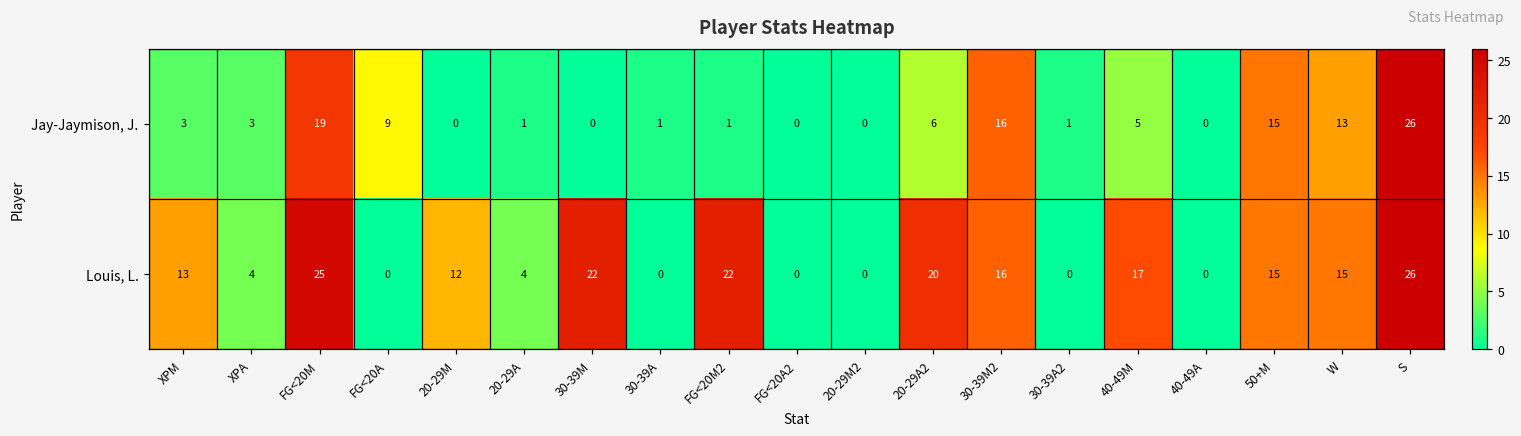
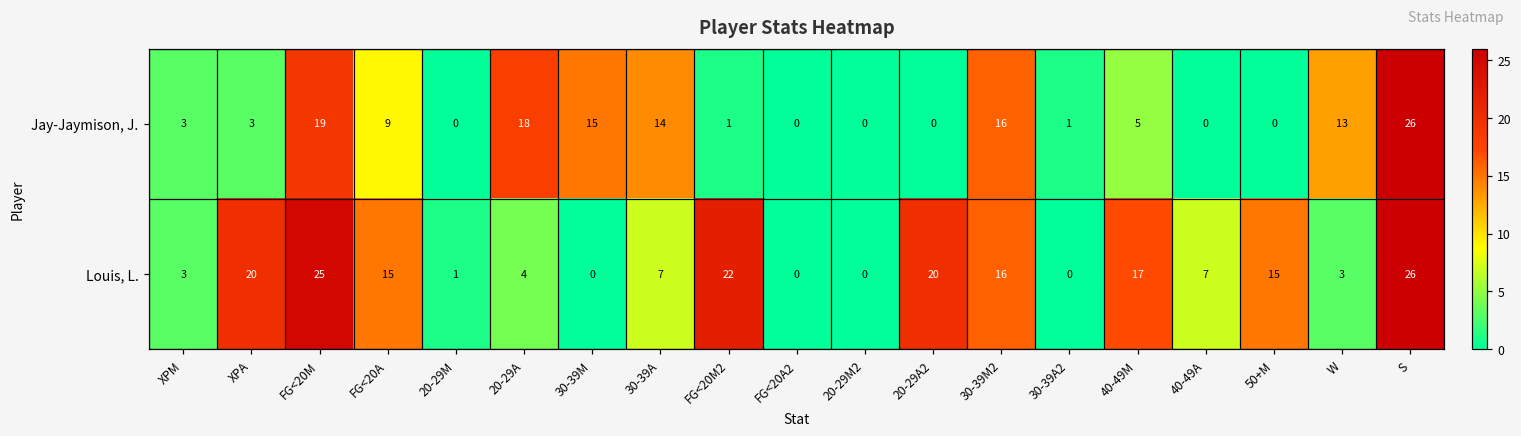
  {
    "Jay-Jaymison, J.": {
      "XPM": 3,
      "XPA": 3,
      "FG<20M": 19,
      "FG<20A": 9,
      "20-29M": 0,
-     "20-29A": 1,
-     "30-39M": 0,
-     "30-39A": 1,
+     "20-29A": 18,
+     "30-39M": 15,
+     "30-39A": 14,
      "FG<20M2": 1,
      "FG<20A2": 0,
      "20-29M2": 0,
-     "20-29A2": 6,
+     "20-29A2": 0,
      "30-39M2": 16,
      "30-39A2": 1,
      "40-49M": 5,
      "40-49A": 0,
-     "50+M": 15,
+     "50+M": 0,
      "W": 13,
      "S": 26
    },
    "Louis, L.": {
-     "XPM": 13,
-     "XPA": 4,
+     "XPM": 3,
+     "XPA": 20,
      "FG<20M": 25,
-     "FG<20A": 0,
-     "20-29M": 12,
+     "FG<20A": 15,
+     "20-29M": 1,
      "20-29A": 4,
-     "30-39M": 22,
-     "30-39A": 0,
+     "30-39M": 0,
+     "30-39A": 7,
      "FG<20M2": 22,
      "FG<20A2": 0,
      "20-29M2": 0,
      "20-29A2": 20,
      "30-39M2": 16,
      "30-39A2": 0,
      "40-49M": 17,
-     "40-49A": 0,
+     "40-49A": 7,
      "50+M": 15,
-     "W": 15,
+     "W": 3,
      "S": 26
    }
  }
